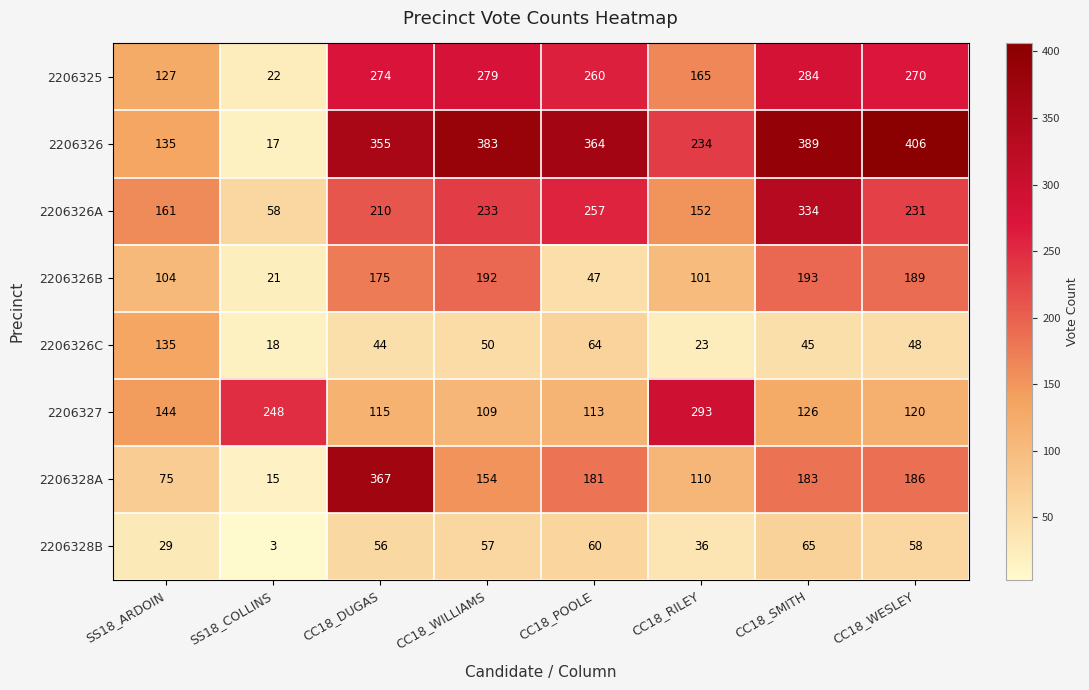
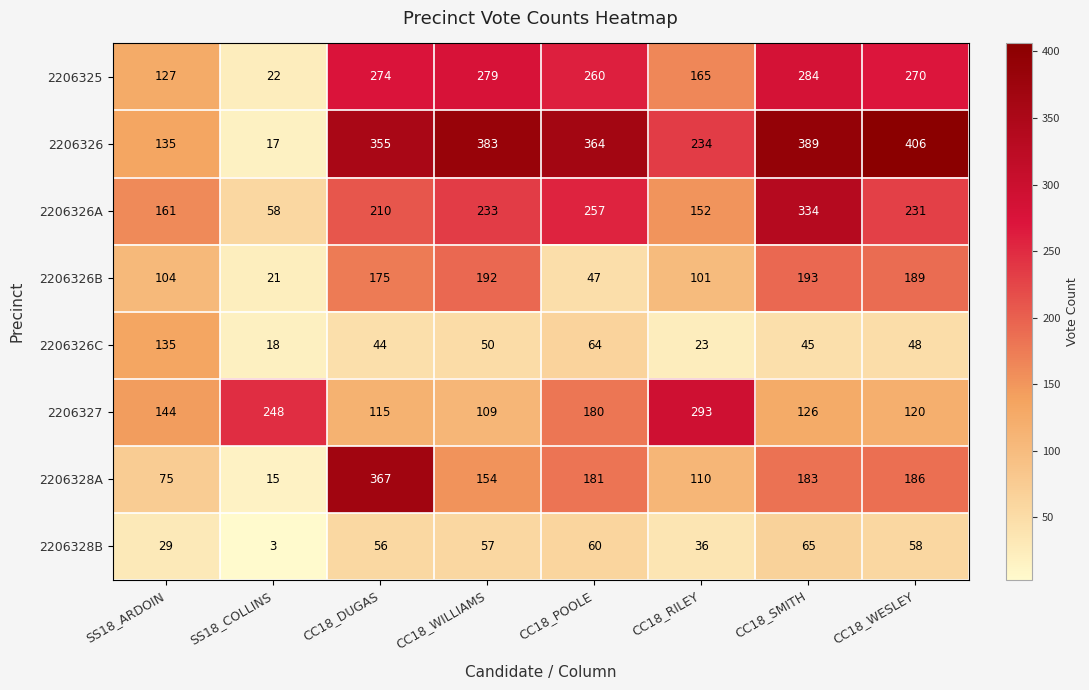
  {
    "2206325": {
      "SS18_ARDOIN": 127,
      "SS18_COLLINS": 22,
      "CC18_DUGAS": 274,
      "CC18_WILLIAMS": 279,
      "CC18_POOLE": 260,
      "CC18_RILEY": 165,
      "CC18_SMITH": 284,
      "CC18_WESLEY": 270
    },
    "2206326": {
      "SS18_ARDOIN": 135,
      "SS18_COLLINS": 17,
      "CC18_DUGAS": 355,
      "CC18_WILLIAMS": 383,
      "CC18_POOLE": 364,
      "CC18_RILEY": 234,
      "CC18_SMITH": 389,
      "CC18_WESLEY": 406
    },
    "2206326A": {
      "SS18_ARDOIN": 161,
      "SS18_COLLINS": 58,
      "CC18_DUGAS": 210,
      "CC18_WILLIAMS": 233,
      "CC18_POOLE": 257,
      "CC18_RILEY": 152,
      "CC18_SMITH": 334,
      "CC18_WESLEY": 231
    },
    "2206326B": {
      "SS18_ARDOIN": 104,
      "SS18_COLLINS": 21,
      "CC18_DUGAS": 175,
      "CC18_WILLIAMS": 192,
      "CC18_POOLE": 47,
      "CC18_RILEY": 101,
      "CC18_SMITH": 193,
      "CC18_WESLEY": 189
    },
    "2206326C": {
      "SS18_ARDOIN": 135,
      "SS18_COLLINS": 18,
      "CC18_DUGAS": 44,
      "CC18_WILLIAMS": 50,
      "CC18_POOLE": 64,
      "CC18_RILEY": 23,
      "CC18_SMITH": 45,
      "CC18_WESLEY": 48
    },
    "2206327": {
      "SS18_ARDOIN": 144,
      "SS18_COLLINS": 248,
      "CC18_DUGAS": 115,
      "CC18_WILLIAMS": 109,
-     "CC18_POOLE": 113,
+     "CC18_POOLE": 180,
      "CC18_RILEY": 293,
      "CC18_SMITH": 126,
      "CC18_WESLEY": 120
    },
    "2206328A": {
      "SS18_ARDOIN": 75,
      "SS18_COLLINS": 15,
      "CC18_DUGAS": 367,
      "CC18_WILLIAMS": 154,
      "CC18_POOLE": 181,
      "CC18_RILEY": 110,
      "CC18_SMITH": 183,
      "CC18_WESLEY": 186
    },
    "2206328B": {
      "SS18_ARDOIN": 29,
      "SS18_COLLINS": 3,
      "CC18_DUGAS": 56,
      "CC18_WILLIAMS": 57,
      "CC18_POOLE": 60,
      "CC18_RILEY": 36,
      "CC18_SMITH": 65,
      "CC18_WESLEY": 58
    }
  }
